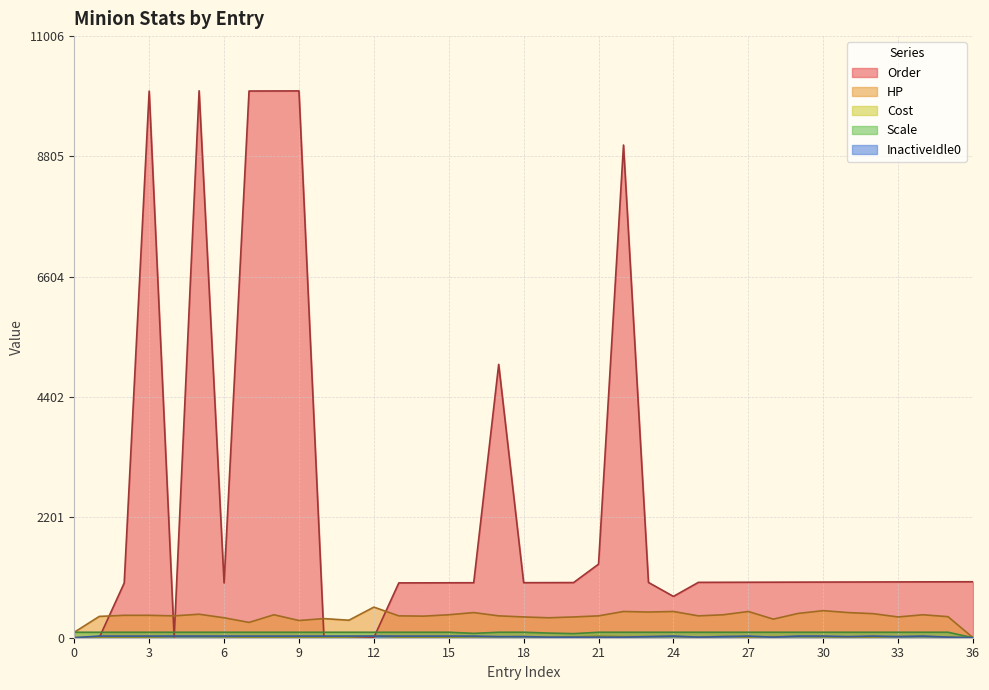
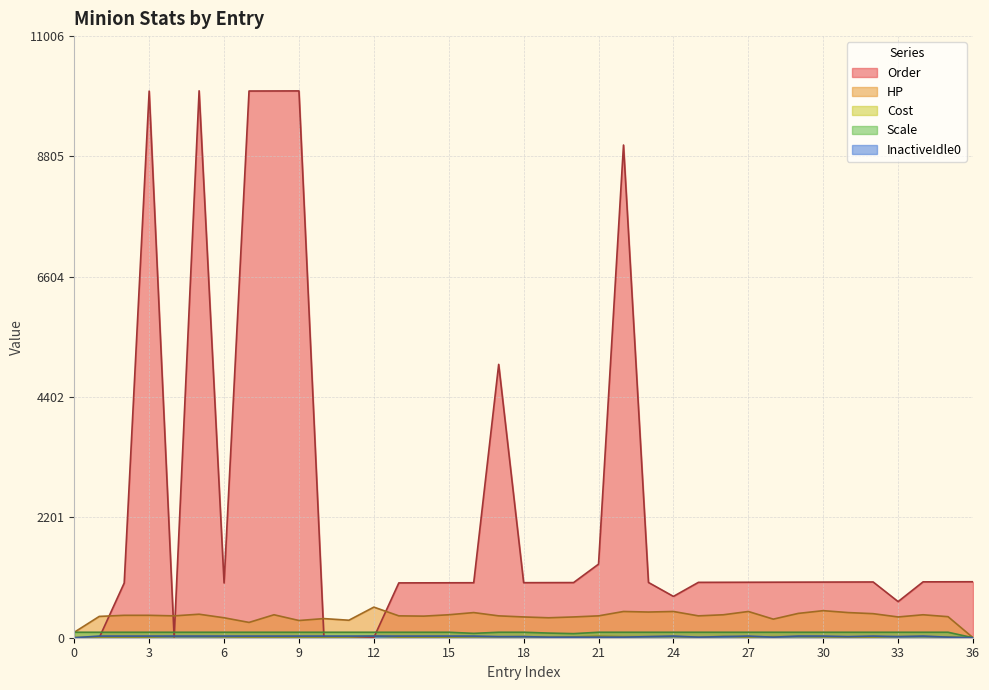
  {
    "Order": {
      "3": 10000,
      "6": 1000,
      "9": 10000,
      "15": 1000,
      "18": 1000,
      "21": 1300,
      "24": 800,
      "27": 1000,
      "30": 1000,
-     "33": 1000,
+     "33": 700,
      "36": 1000
    },
    "Scale": {
      "3": 100,
      "6": 100,
      "9": 100,
      "12": 100,
      "15": 100,
      "18": 100,
      "21": 100,
      "24": 100,
      "27": 100,
      "30": 100,
      "33": 100
    }
  }
